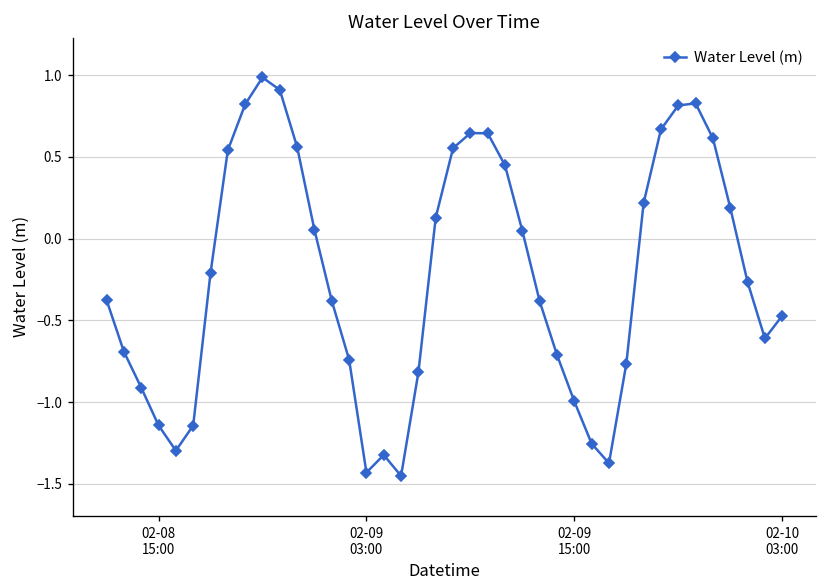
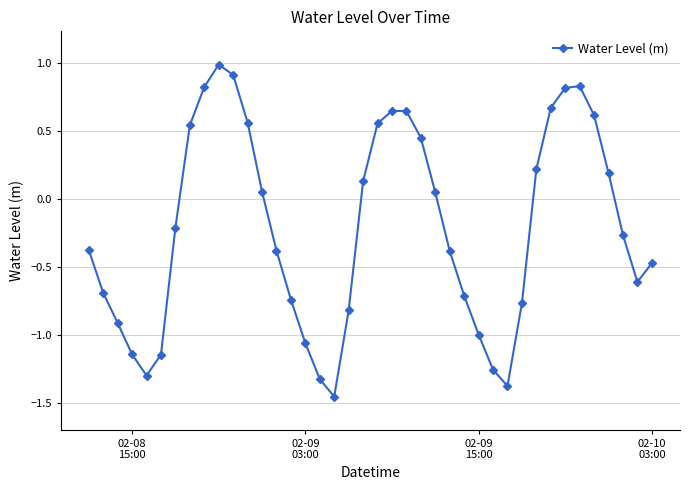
  {
    "02-08 15:00": -1.14,
-   "02-09 03:00": -1.43,
+   "02-09 03:00": -1.06,
    "02-09 15:00": -1.00,
    "02-10 03:00": -0.47
  }
